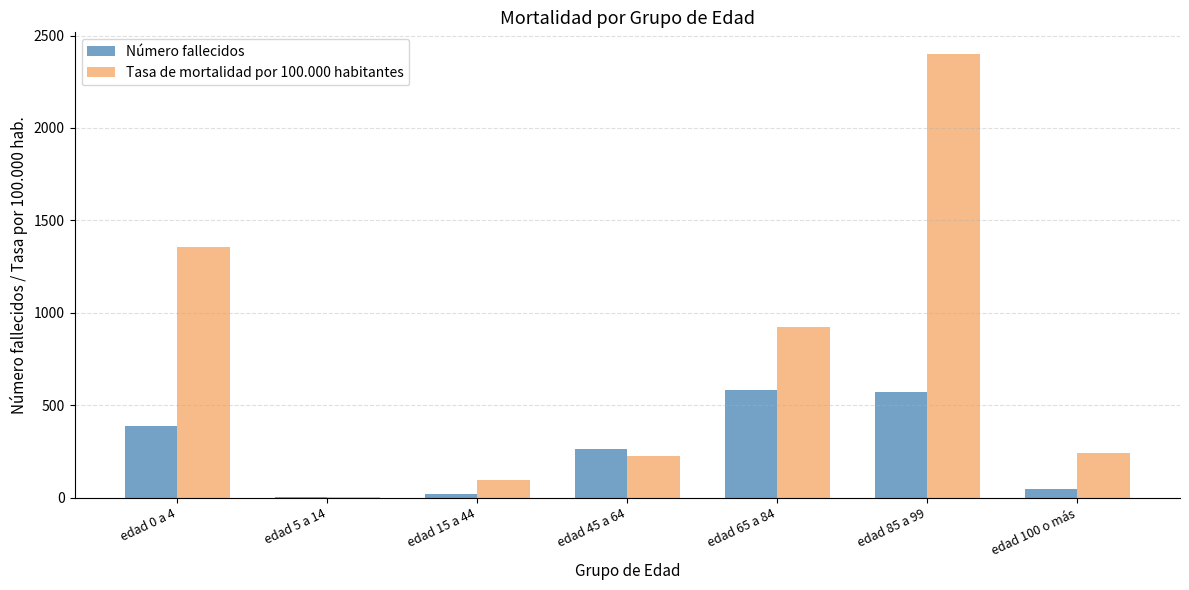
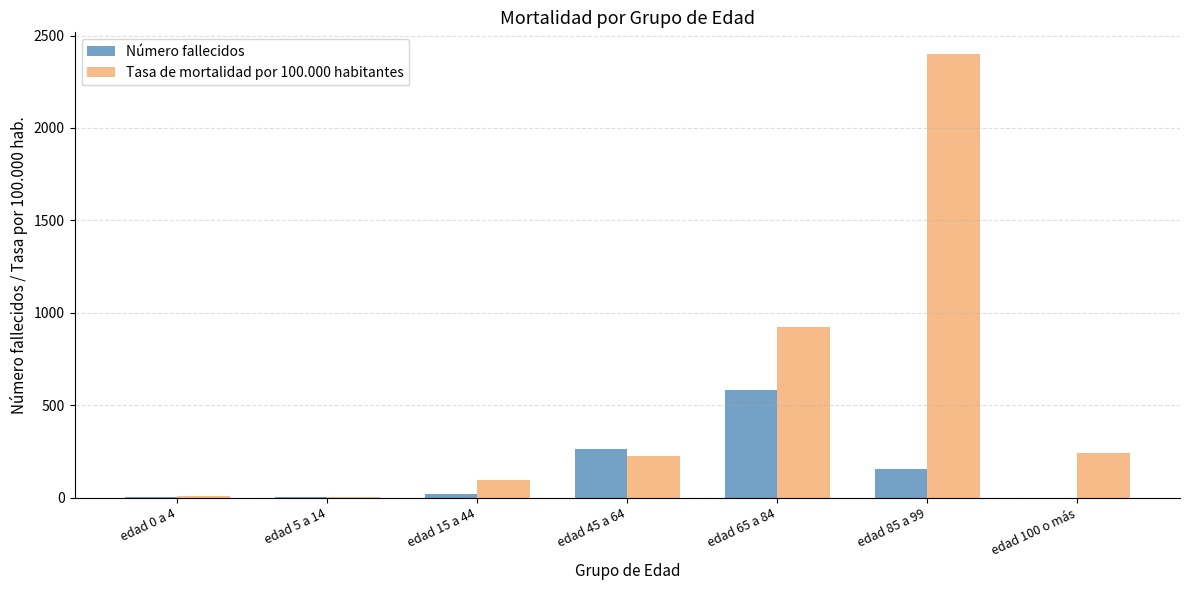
  {
    "Número fallecidos": {
-     "edad 0 a 4": 390,
+     "edad 0 a 4": 0,
      "edad 15 a 44": 20,
      "edad 45 a 64": 260,
      "edad 65 a 84": 580,
-     "edad 85 a 99": 570,
-     "edad 100 o más": 50
+     "edad 85 a 99": 160,
+     "edad 100 o más": 0
    },
    "Tasa de mortalidad por 100.000 habitantes": {
-     "edad 0 a 4": 1360,
+     "edad 0 a 4": 10,
      "edad 15 a 44": 90,
      "edad 45 a 64": 230,
      "edad 65 a 84": 920,
      "edad 85 a 99": 2400,
      "edad 100 o más": 240
    }
  }
